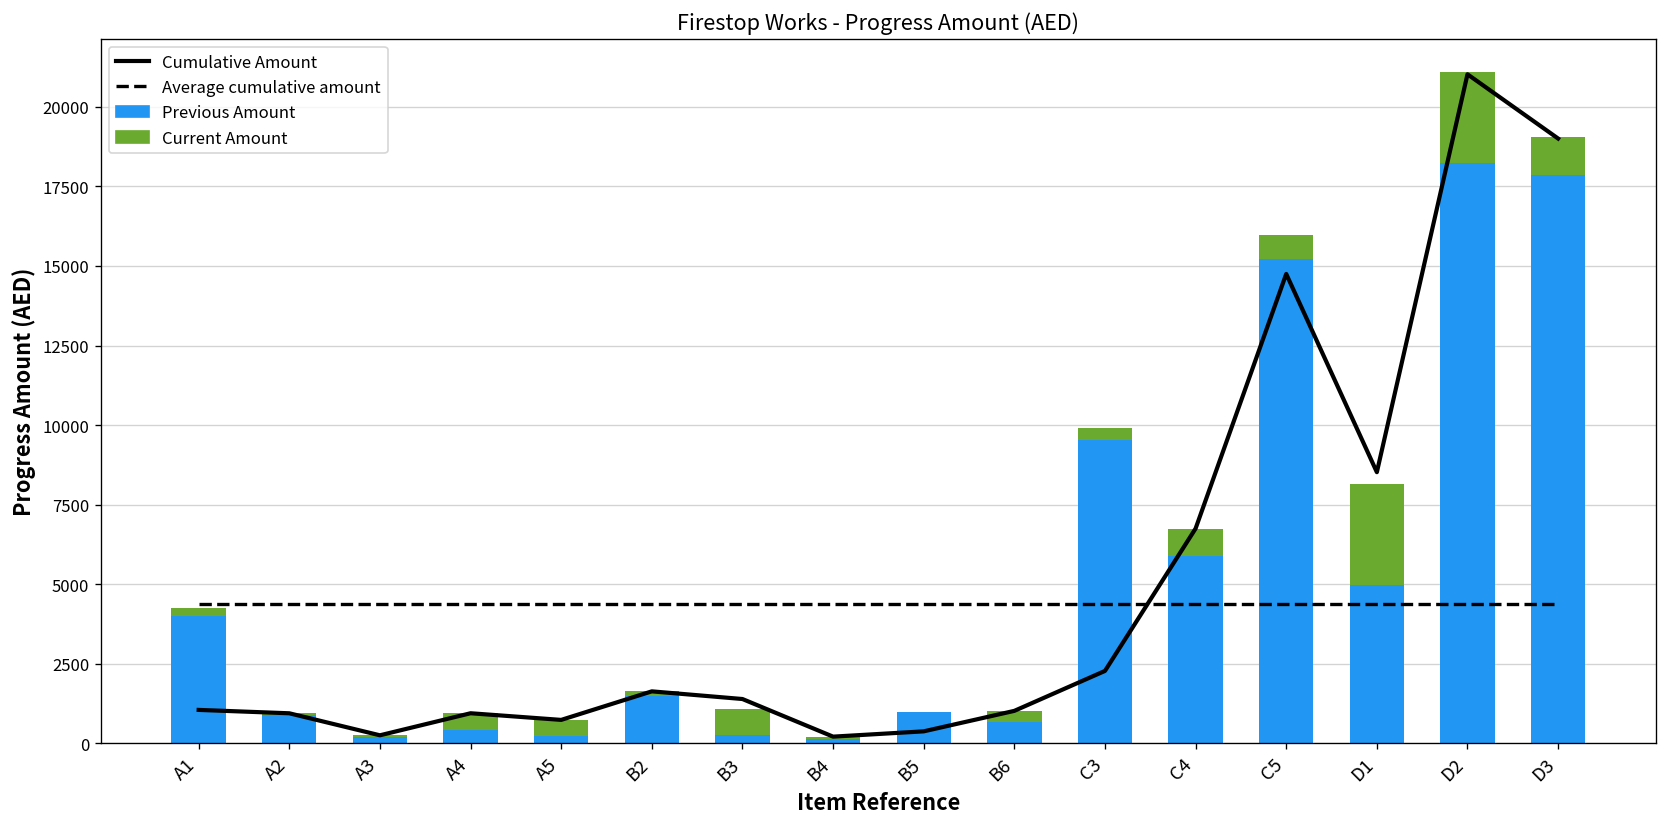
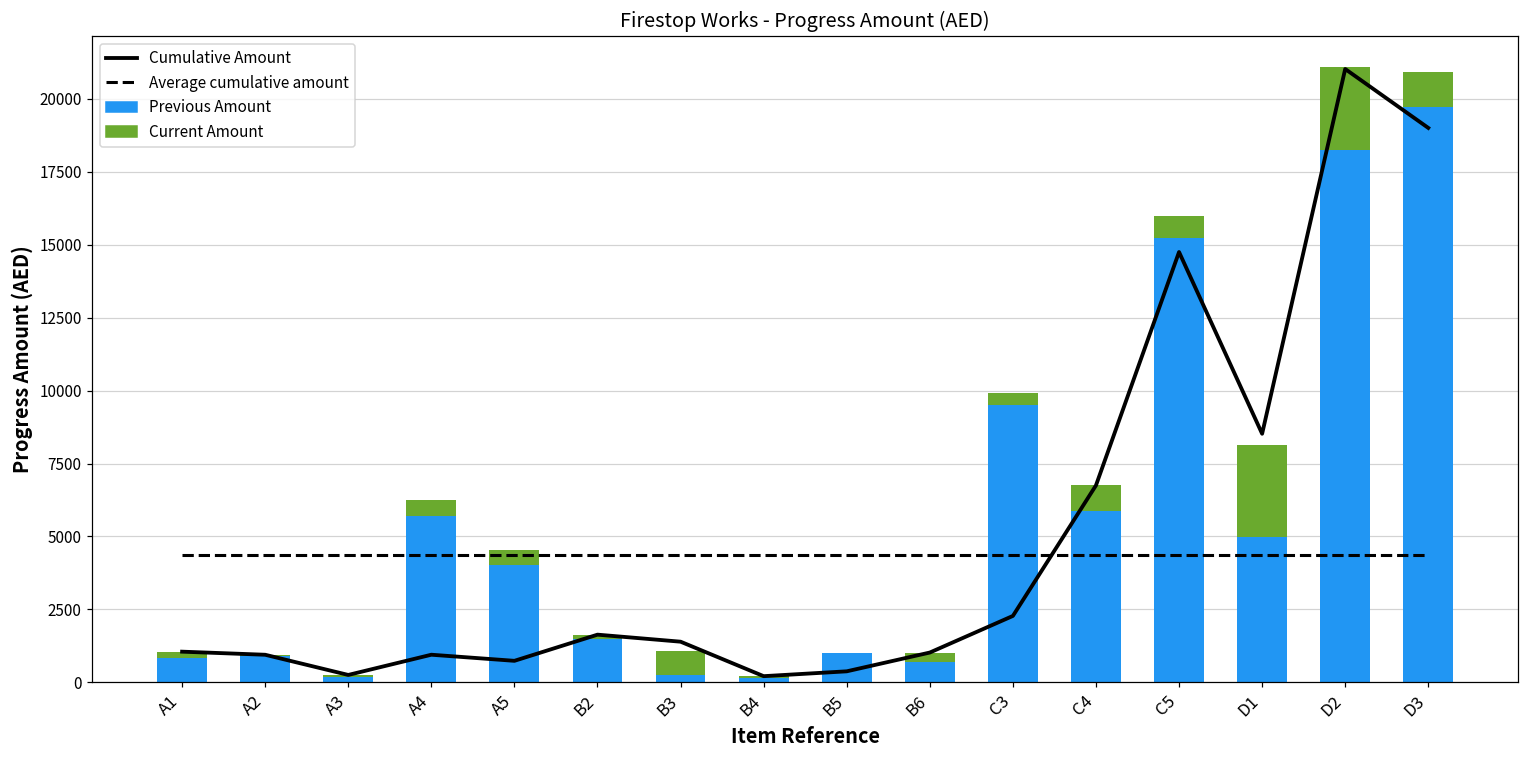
  {
    "Previous Amount": {
-     "A1": 4000,
+     "A1": 800,
      "A2": 900,
      "A3": 200,
-     "A4": 400,
-     "A5": 200,
+     "A4": 5700,
+     "A5": 4000,
      "B2": 1500,
      "B3": 300,
      "B4": 100,
      "B5": 1000,
      "B6": 700,
      "C3": 9500,
      "C4": 5900,
      "C5": 15200,
      "D1": 5000,
      "D2": 18200,
-     "D3": 17900
+     "D3": 19700
    }
  }
